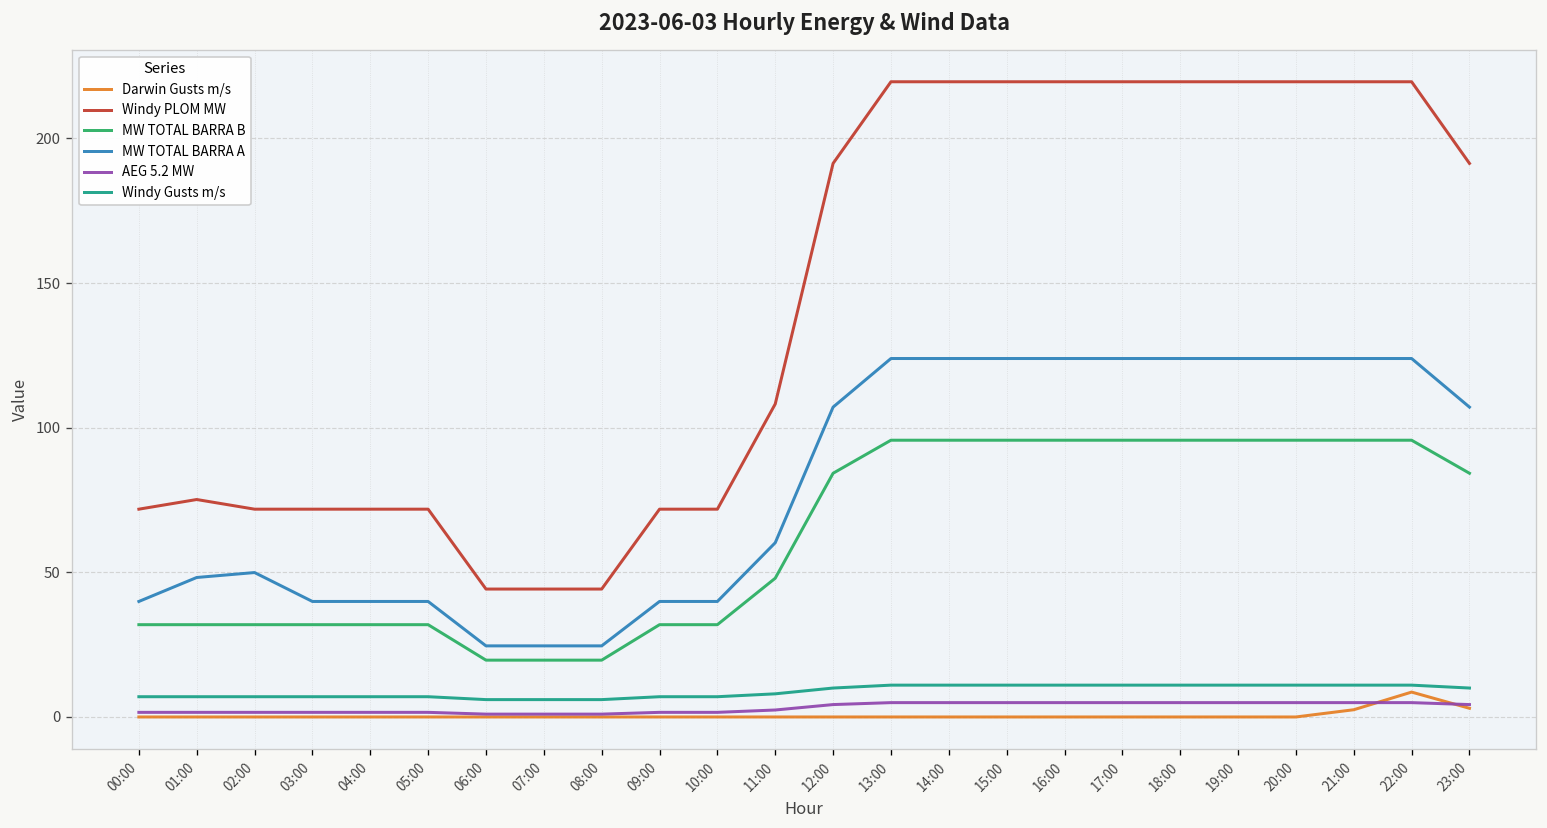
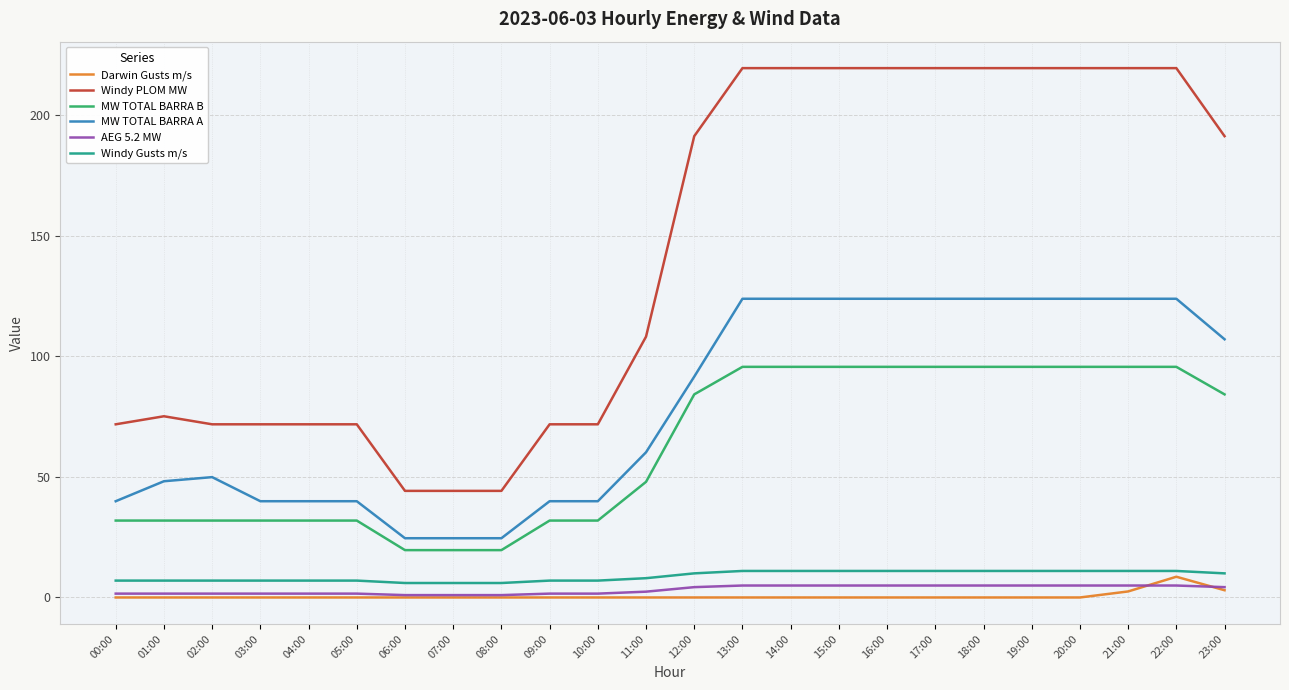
  {
    "Darwin Gusts m/s": {
      "00:00": 0,
      "01:00": 0,
      "02:00": 0,
      "03:00": 0,
      "04:00": 0,
      "05:00": 0,
      "09:00": 0,
      "10:00": 0,
      "11:00": 0,
      "12:00": 0,
      "13:00": 0,
      "14:00": 0,
      "15:00": 0,
      "16:00": 0,
      "17:00": 0,
      "18:00": 0,
      "19:00": 0,
      "20:00": 0,
      "21:00": 3,
      "22:00": 9,
      "23:00": 3
    },
    "Windy PLOM MW": {
      "00:00": 72,
      "01:00": 75,
      "02:00": 72,
      "03:00": 72,
      "04:00": 72,
      "05:00": 72,
      "06:00": 44,
      "07:00": 44,
      "08:00": 44,
      "09:00": 72,
      "10:00": 72,
      "11:00": 108,
      "12:00": 191,
      "13:00": 220,
      "14:00": 220,
      "15:00": 220,
      "16:00": 220,
      "17:00": 220,
      "18:00": 220,
      "19:00": 220,
      "20:00": 220,
      "21:00": 220,
      "22:00": 220,
      "23:00": 191
    },
    "MW TOTAL BARRA A": {
      "00:00": 40,
      "01:00": 48,
      "02:00": 50,
      "03:00": 40,
      "04:00": 40,
      "05:00": 40,
      "06:00": 25,
      "07:00": 25,
      "08:00": 25,
      "09:00": 40,
      "10:00": 40,
      "11:00": 60,
-     "12:00": 107,
+     "12:00": 92,
      "13:00": 124,
      "14:00": 124,
      "15:00": 124,
      "16:00": 124,
      "17:00": 124,
      "18:00": 124,
      "19:00": 124,
      "20:00": 124,
      "21:00": 124,
      "22:00": 124,
      "23:00": 107
    },
    "AEG 5.2 MW": {
      "00:00": 2,
      "01:00": 2,
      "02:00": 2,
      "03:00": 2,
      "04:00": 2,
      "05:00": 2,
      "09:00": 2,
      "10:00": 2,
      "11:00": 2,
      "12:00": 4,
      "13:00": 5,
      "14:00": 5,
      "15:00": 5,
      "16:00": 5,
      "17:00": 5,
      "18:00": 5,
      "19:00": 5,
      "20:00": 5,
      "21:00": 5,
      "22:00": 5,
      "23:00": 4
    }
  }
